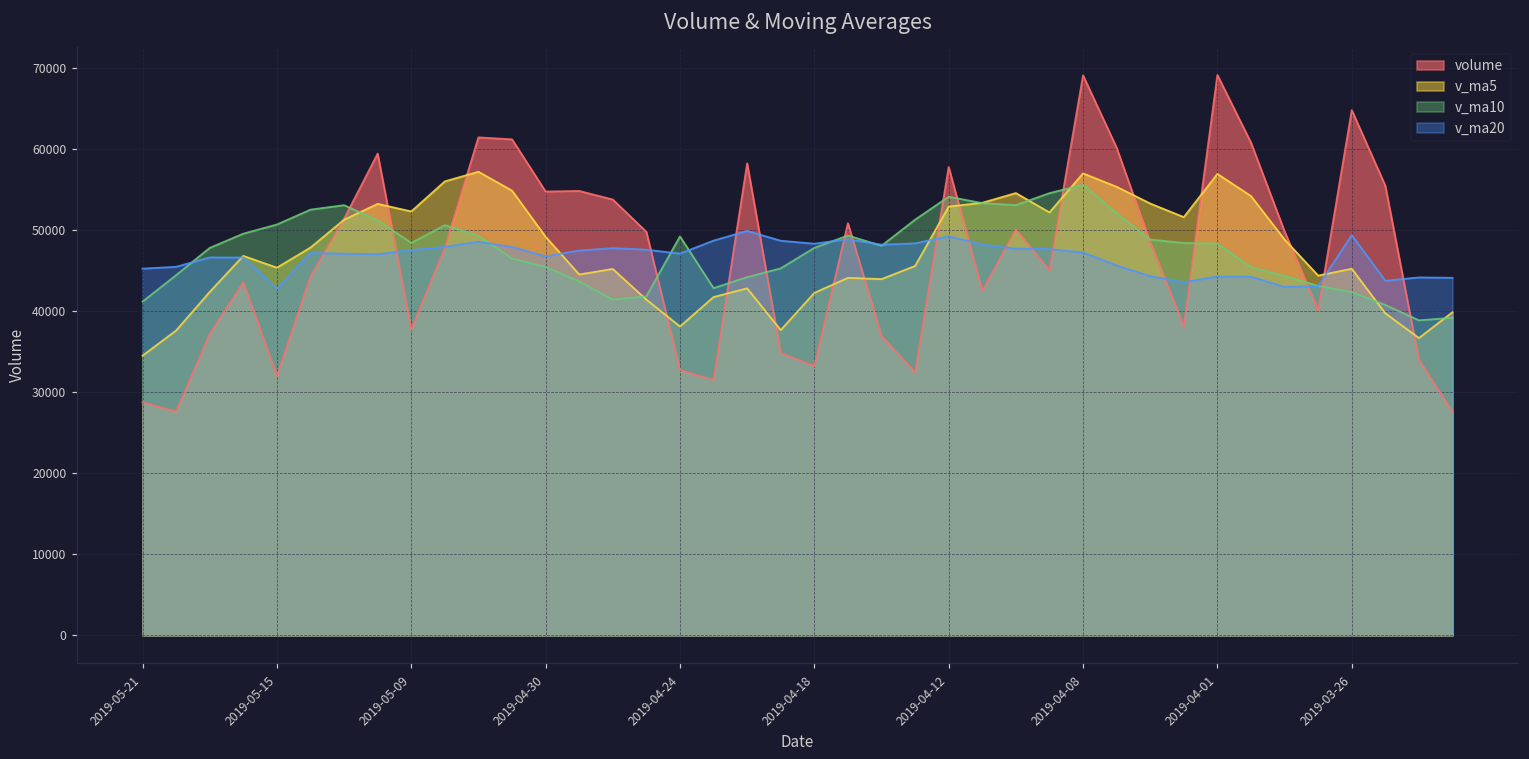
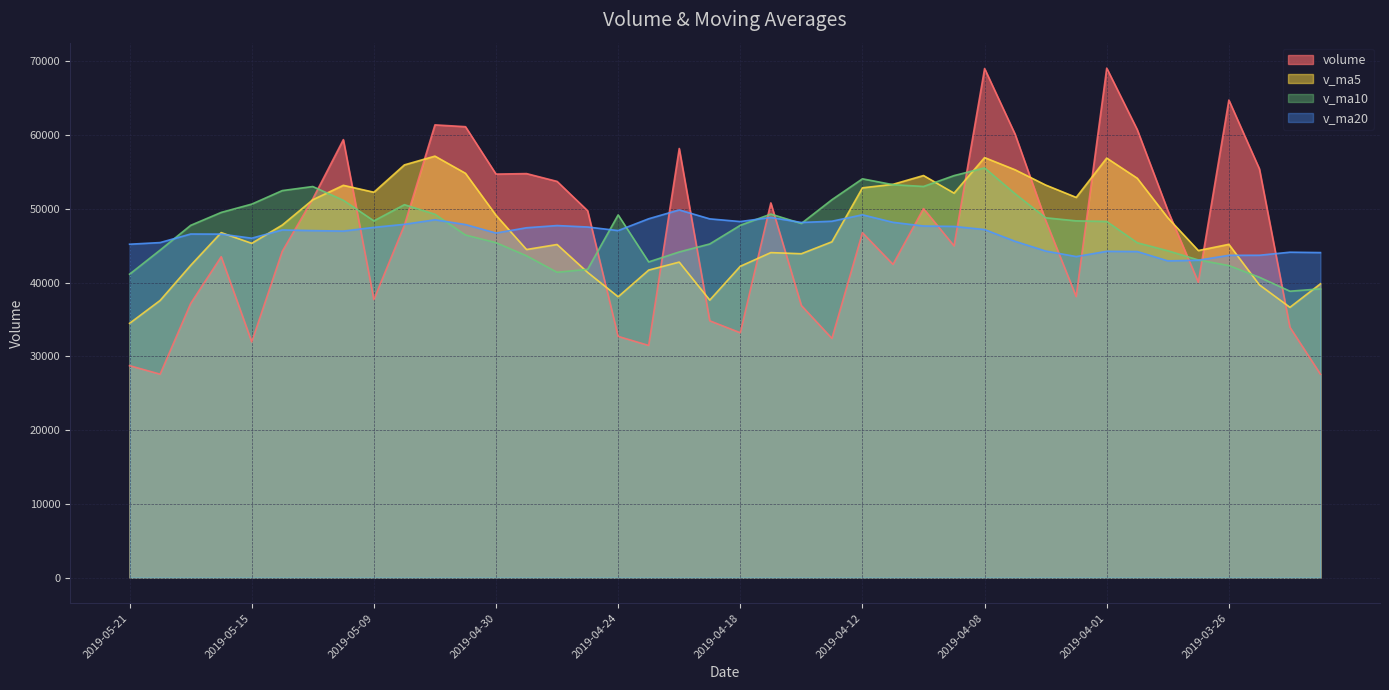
  {
    "volume": {
      "2019-05-21": 29000,
      "2019-05-15": 32000,
      "2019-05-09": 38000,
      "2019-04-30": 55000,
      "2019-04-24": 33000,
      "2019-04-18": 33000,
-     "2019-04-12": 58000,
+     "2019-04-12": 47000,
      "2019-04-08": 69000,
      "2019-04-01": 69000,
      "2019-03-26": 65000
    },
    "v_ma5": {
      "2019-05-21": 34000,
      "2019-05-15": 45000,
      "2019-05-09": 52000,
      "2019-04-30": 49000,
      "2019-04-24": 38000,
      "2019-04-18": 42000,
      "2019-04-12": 53000,
      "2019-04-08": 57000,
      "2019-04-01": 57000,
      "2019-03-26": 45000
    },
    "v_ma10": {
      "2019-05-21": 41000,
      "2019-05-15": 51000,
      "2019-05-09": 48000,
      "2019-04-30": 45000,
      "2019-04-24": 49000,
      "2019-04-18": 48000,
      "2019-04-12": 54000,
      "2019-04-08": 56000,
      "2019-04-01": 48000,
      "2019-03-26": 42000
    },
    "v_ma20": {
      "2019-05-21": 45000,
-     "2019-05-15": 43000,
+     "2019-05-15": 46000,
      "2019-05-09": 47000,
      "2019-04-30": 47000,
      "2019-04-24": 47000,
      "2019-04-18": 48000,
      "2019-04-12": 49000,
      "2019-04-08": 47000,
      "2019-04-01": 44000,
-     "2019-03-26": 49000
+     "2019-03-26": 44000
    }
  }
